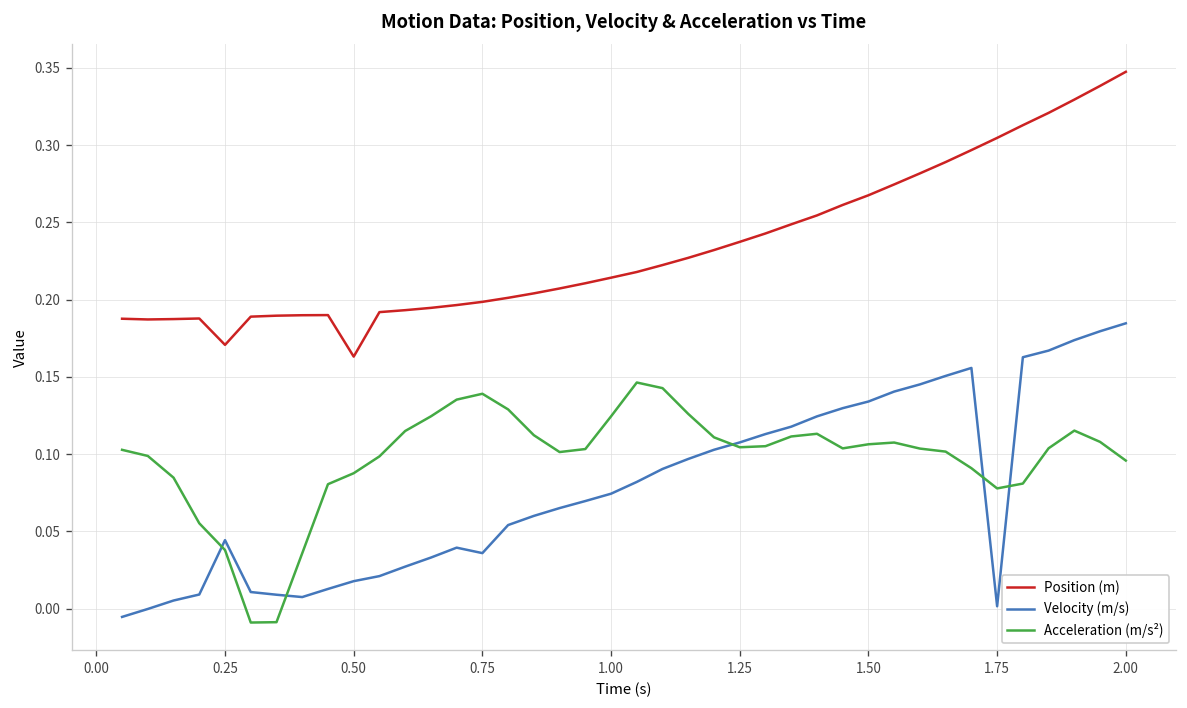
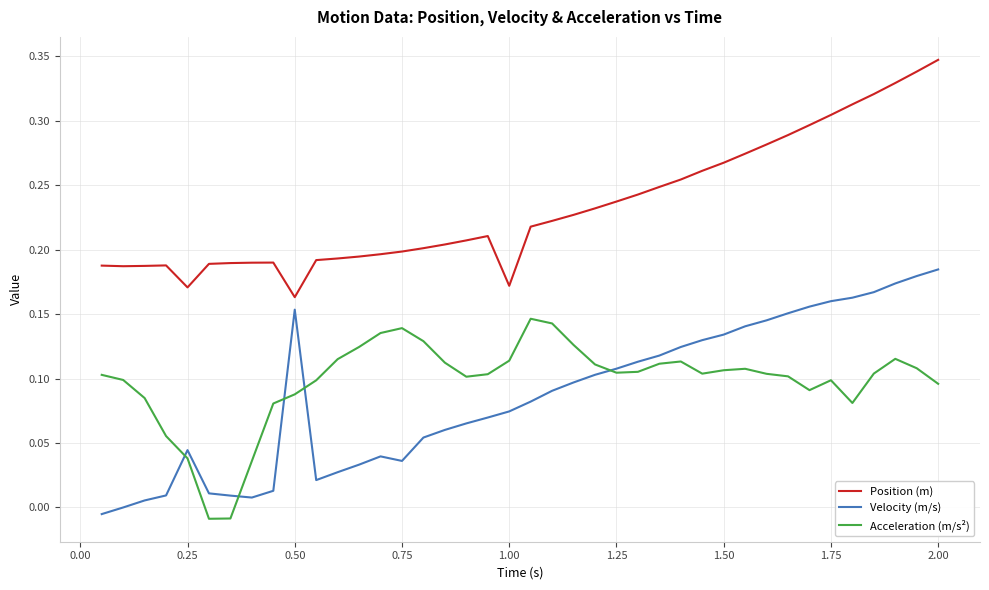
  {
    "Position (m)": {
      "0.25": 0.171,
      "0.50": 0.163,
      "0.75": 0.199,
-     "1.00": 0.214,
+     "1.00": 0.172,
      "1.25": 0.237,
      "1.50": 0.268,
      "1.75": 0.305,
      "2.00": 0.347
    },
    "Velocity (m/s)": {
      "0.25": 0.044,
-     "0.50": 0.018,
+     "0.50": 0.153,
      "0.75": 0.036,
      "1.00": 0.074,
      "1.25": 0.108,
      "1.50": 0.134,
-     "1.75": 0.002,
+     "1.75": 0.160,
      "2.00": 0.185
    },
    "Acceleration (m/s²)": {
      "0.25": 0.038,
      "0.50": 0.088,
      "0.75": 0.139,
-     "1.00": 0.125,
+     "1.00": 0.114,
      "1.25": 0.104,
      "1.50": 0.106,
-     "1.75": 0.078,
+     "1.75": 0.099,
      "2.00": 0.096
    }
  }
